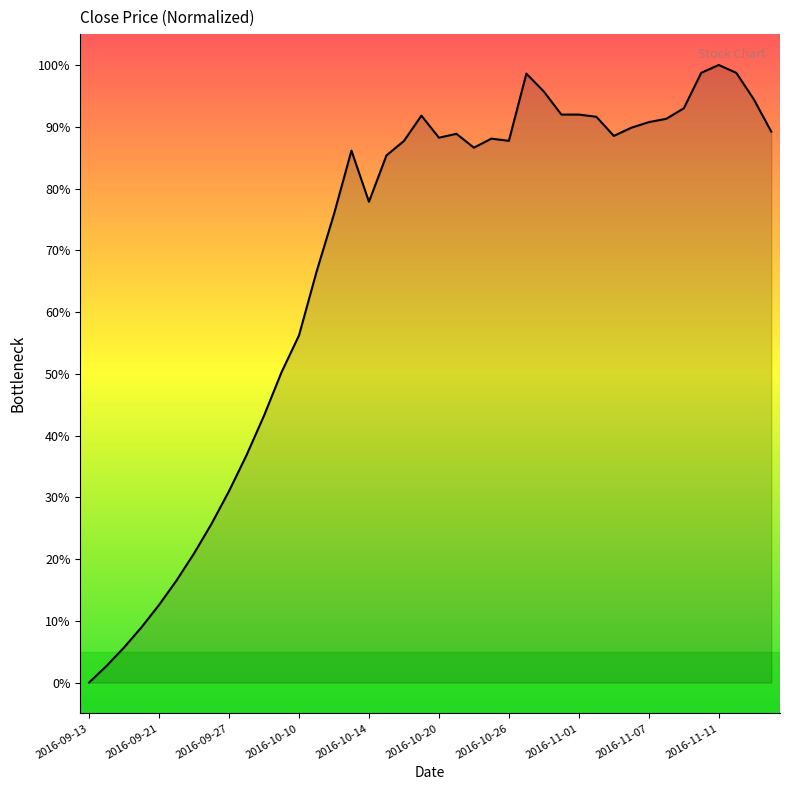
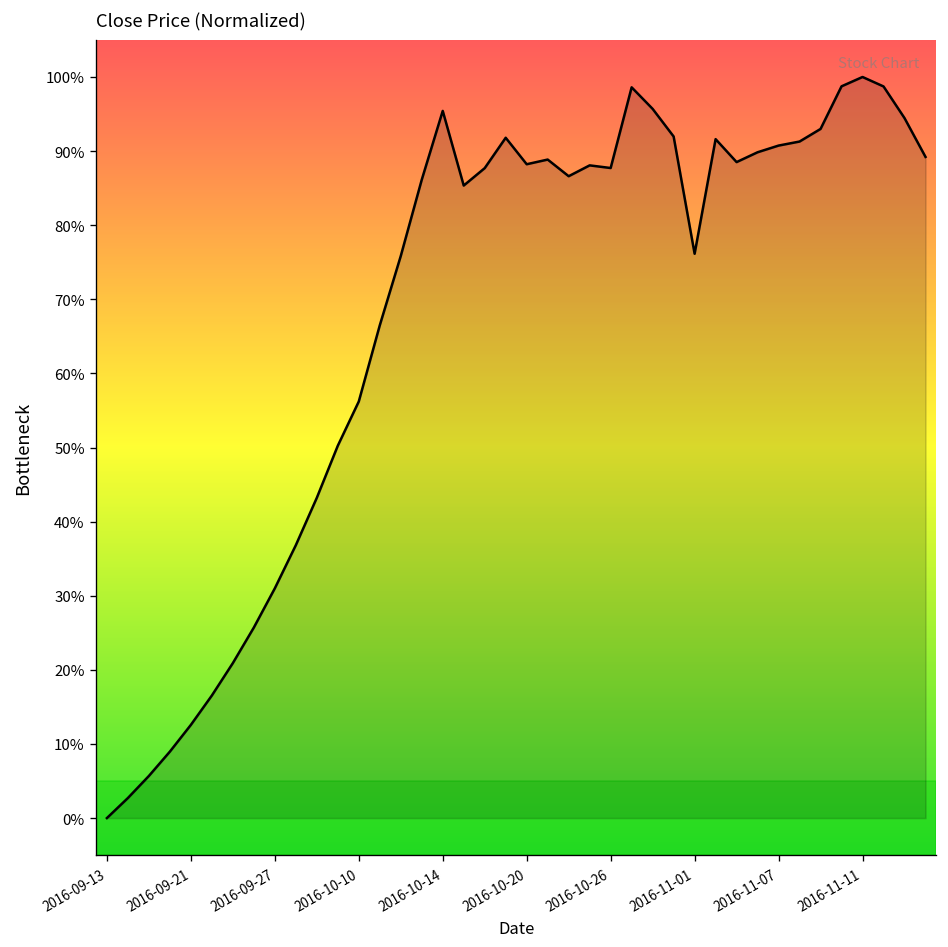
  {
    "2016-09-13": "0%",
    "2016-09-21": "13%",
    "2016-09-27": "31%",
    "2016-10-10": "56%",
-   "2016-10-14": "78%",
+   "2016-10-14": "95%",
    "2016-10-20": "88%",
    "2016-10-26": "88%",
-   "2016-11-01": "92%",
+   "2016-11-01": "76%",
    "2016-11-07": "91%",
    "2016-11-11": "100%"
  }
